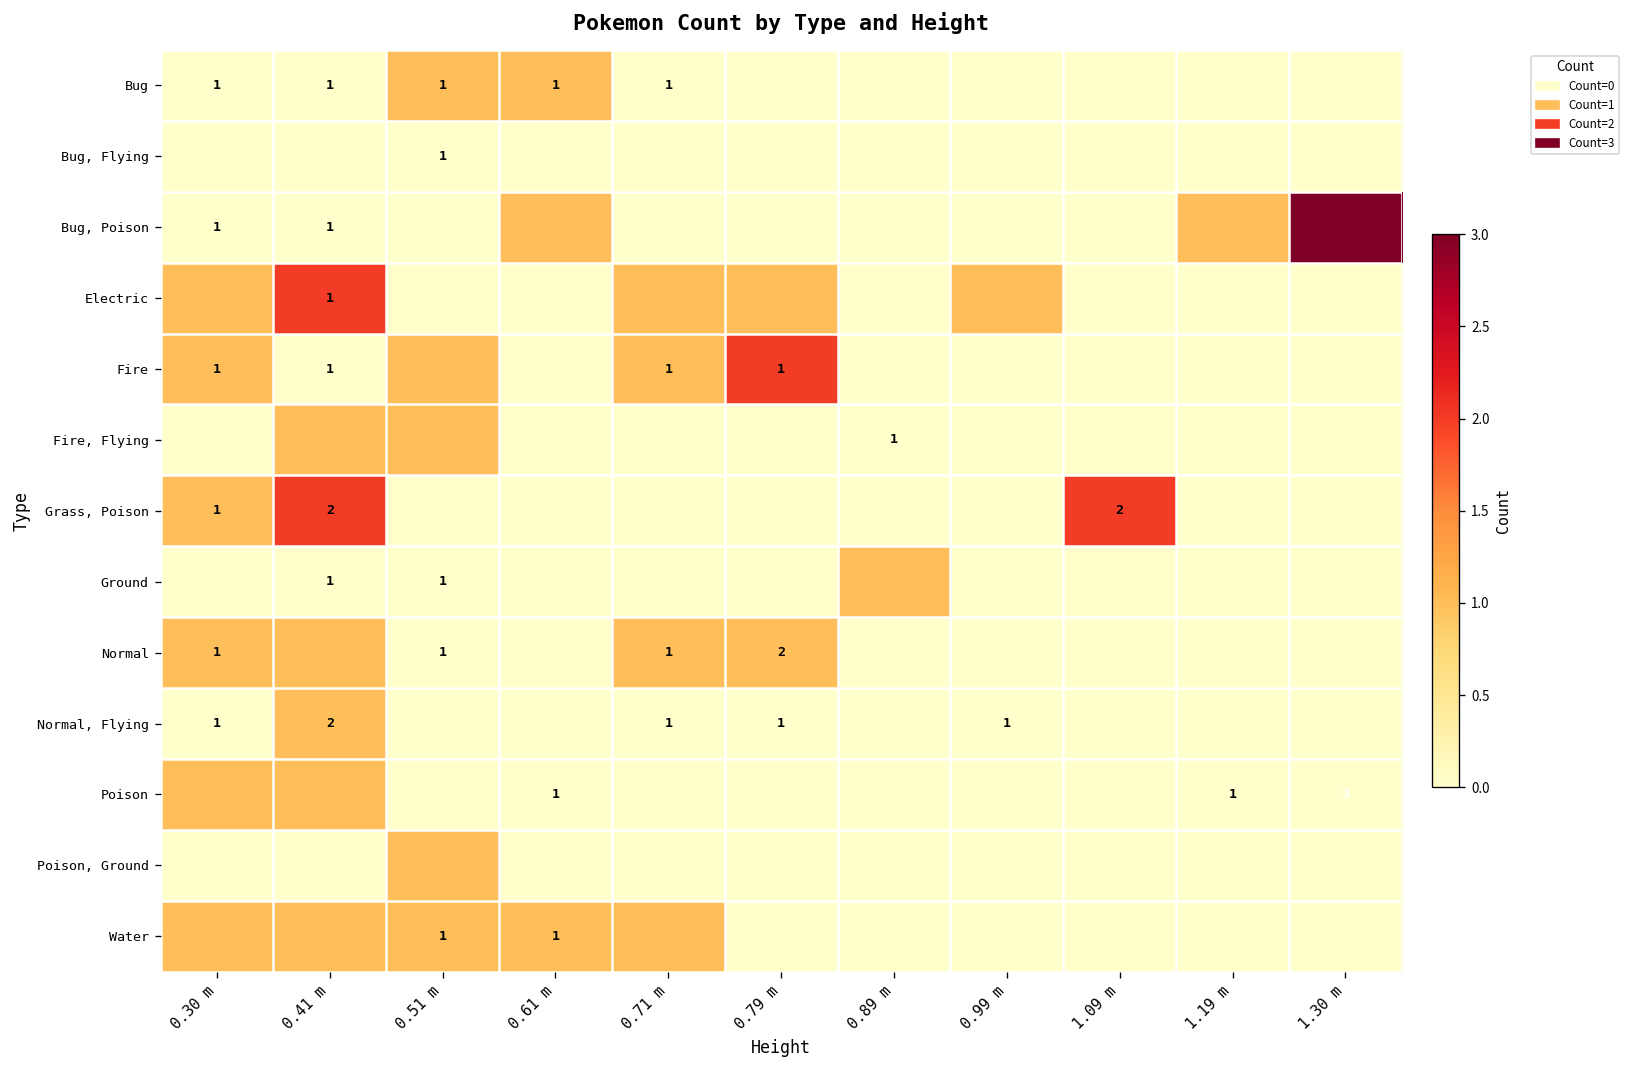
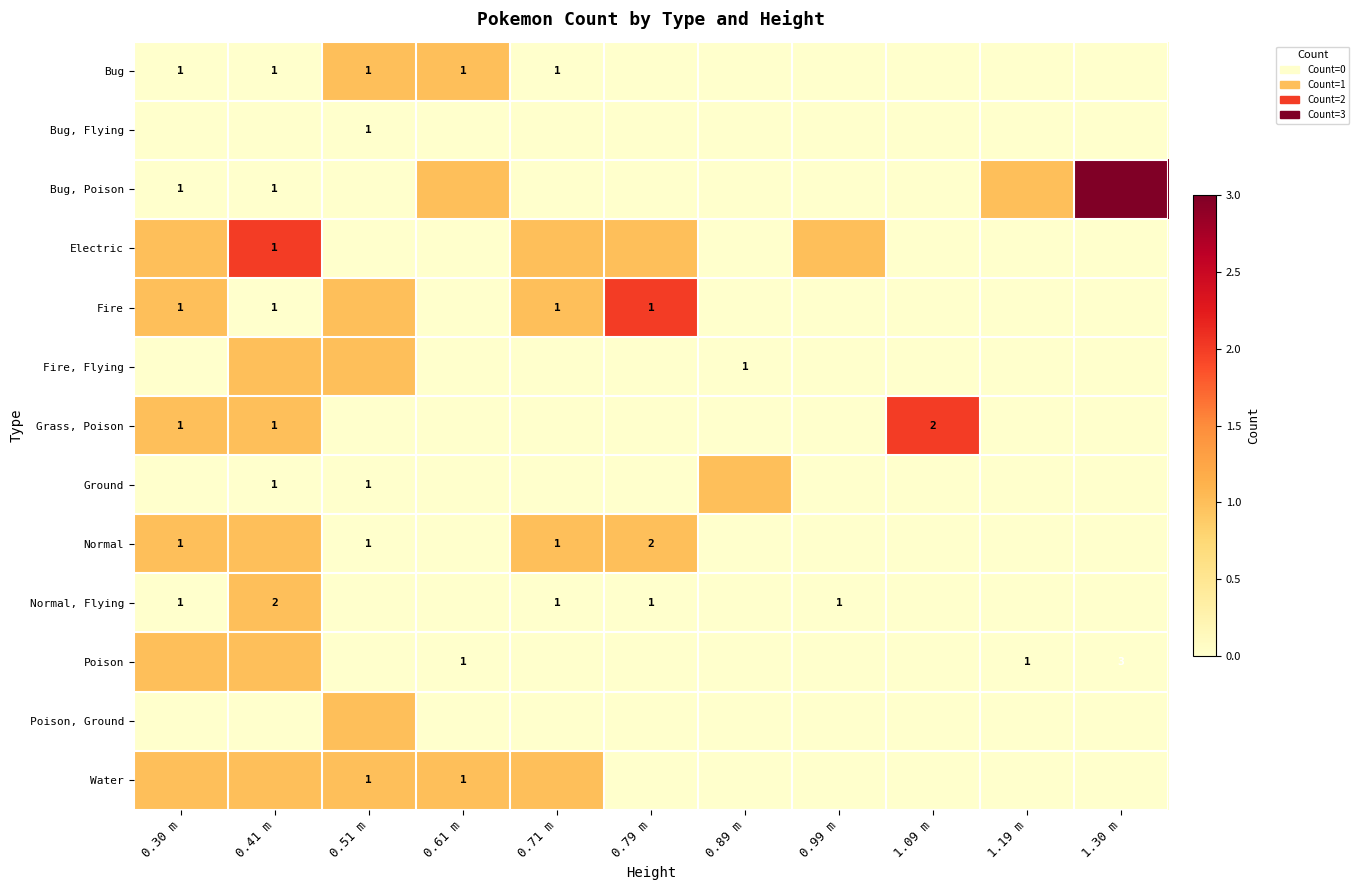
  {
    "Bug": {
      "0.30 m": 1,
      "0.41 m": 1,
      "0.51 m": 1,
      "0.61 m": 1,
      "0.71 m": 1
    },
    "Bug, Flying": {
      "0.51 m": 1
    },
    "Bug, Poison": {
      "0.30 m": 1,
      "0.41 m": 1
    },
    "Electric": {
      "0.41 m": 1
    },
    "Fire": {
      "0.30 m": 1,
      "0.41 m": 1,
      "0.71 m": 1,
      "0.79 m": 1
    },
    "Fire, Flying": {
      "0.89 m": 1
    },
    "Grass, Poison": {
      "0.30 m": 1,
-     "0.41 m": 2,
+     "0.41 m": 1,
      "1.09 m": 2
    },
    "Ground": {
      "0.41 m": 1,
      "0.51 m": 1
    },
    "Normal": {
      "0.30 m": 1,
      "0.51 m": 1,
      "0.71 m": 1,
      "0.79 m": 2
    },
    "Normal, Flying": {
      "0.30 m": 1,
      "0.41 m": 2,
      "0.71 m": 1,
      "0.79 m": 1,
      "0.99 m": 1
    },
    "Poison": {
      "0.61 m": 1,
      "1.19 m": 1,
      "1.30 m": 3
    },
    "Water": {
      "0.51 m": 1,
      "0.61 m": 1
    }
  }
